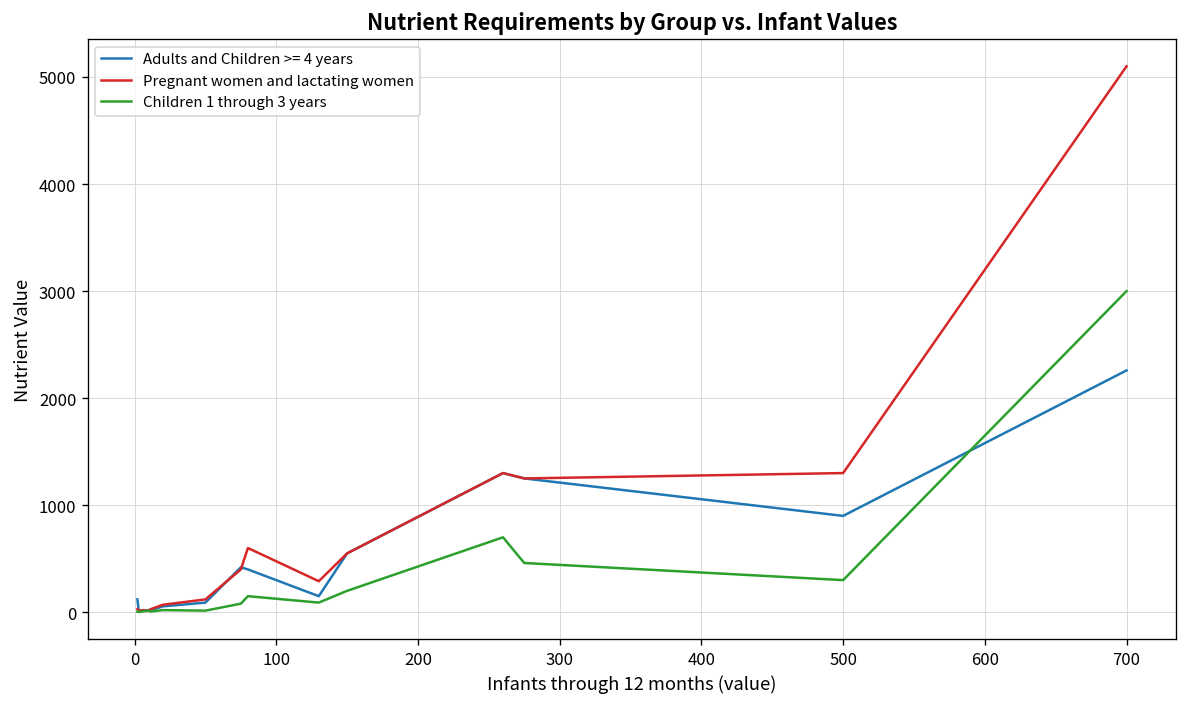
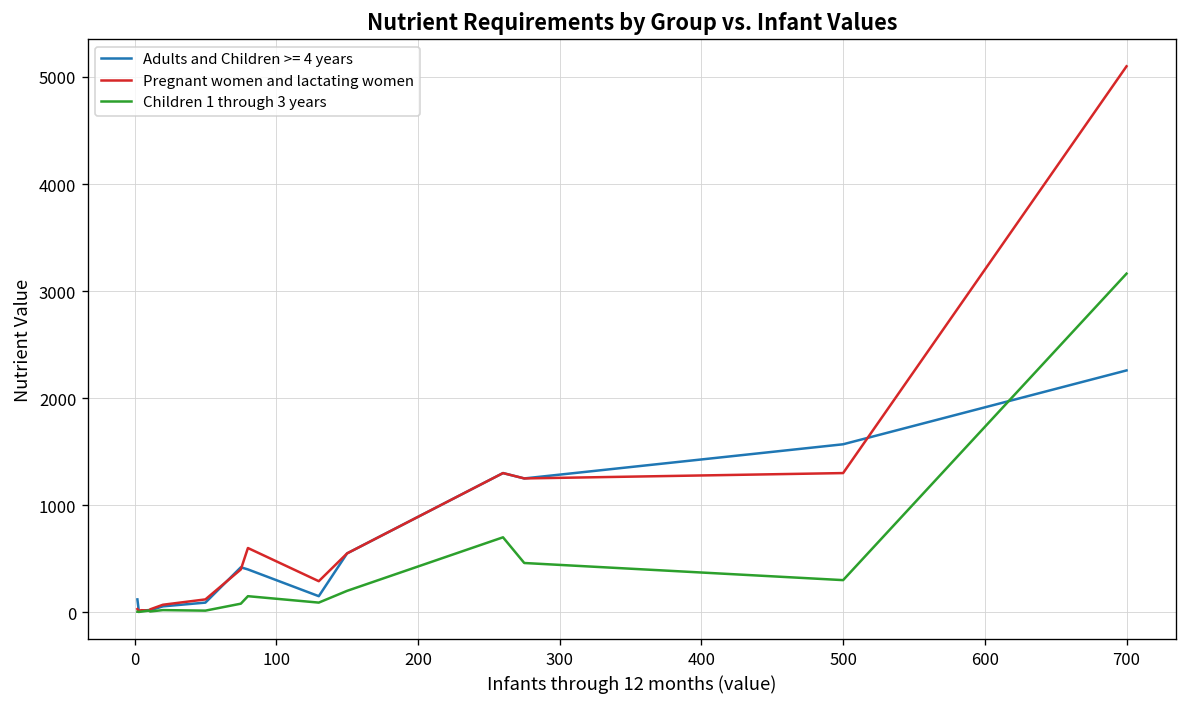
  {
    "Adults and Children >= 4 years": {
-     "500": 900,
+     "500": 1600,
      "700": 2300
    },
    "Pregnant women and lactating women": {
      "500": 1300,
      "700": 5100
    },
    "Children 1 through 3 years": {
      "500": 300,
-     "700": 3000
+     "700": 3200
    }
  }
